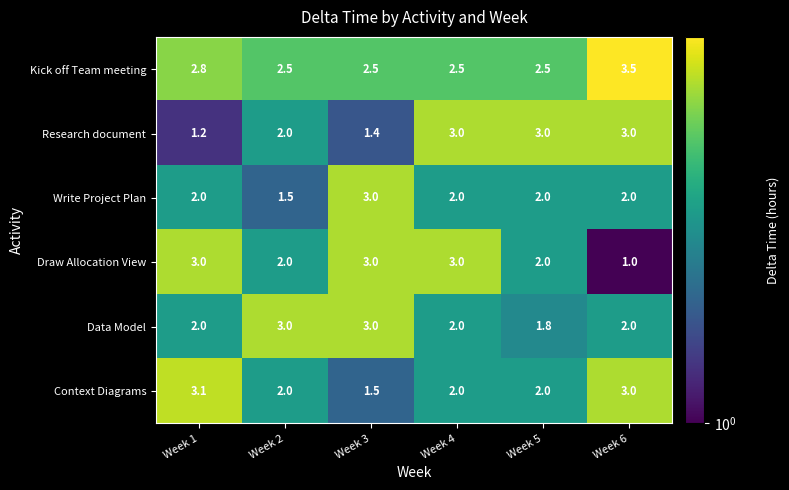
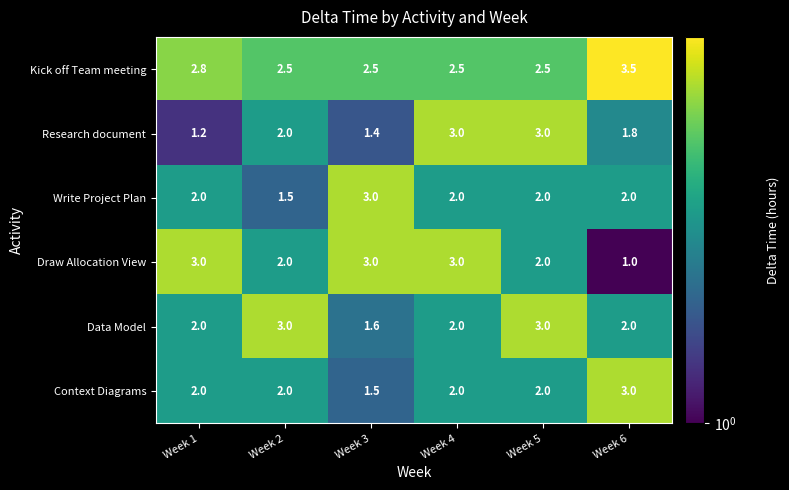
  {
    "Kick off Team meeting": {
      "Week 1": 2.8,
      "Week 2": 2.5,
      "Week 3": 2.5,
      "Week 4": 2.5,
      "Week 5": 2.5,
      "Week 6": 3.5
    },
    "Research document": {
      "Week 1": 1.2,
      "Week 2": 2.0,
      "Week 3": 1.4,
      "Week 4": 3.0,
      "Week 5": 3.0,
-     "Week 6": 3.0
+     "Week 6": 1.8
    },
    "Write Project Plan": {
      "Week 1": 2.0,
      "Week 2": 1.5,
      "Week 3": 3.0,
      "Week 4": 2.0,
      "Week 5": 2.0,
      "Week 6": 2.0
    },
    "Draw Allocation View": {
      "Week 1": 3.0,
      "Week 2": 2.0,
      "Week 3": 3.0,
      "Week 4": 3.0,
      "Week 5": 2.0,
      "Week 6": 1.0
    },
    "Data Model": {
      "Week 1": 2.0,
      "Week 2": 3.0,
-     "Week 3": 3.0,
+     "Week 3": 1.6,
      "Week 4": 2.0,
-     "Week 5": 1.8,
+     "Week 5": 3.0,
      "Week 6": 2.0
    },
    "Context Diagrams": {
-     "Week 1": 3.1,
+     "Week 1": 2.0,
      "Week 2": 2.0,
      "Week 3": 1.5,
      "Week 4": 2.0,
      "Week 5": 2.0,
      "Week 6": 3.0
    }
  }
